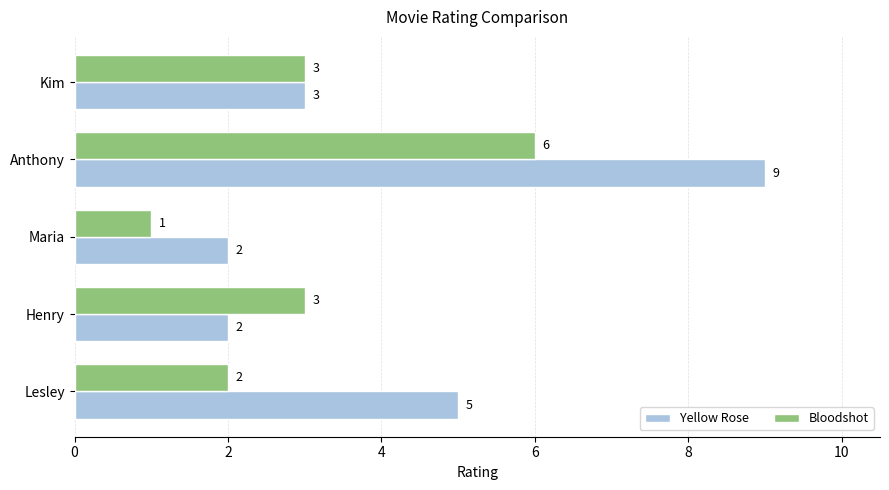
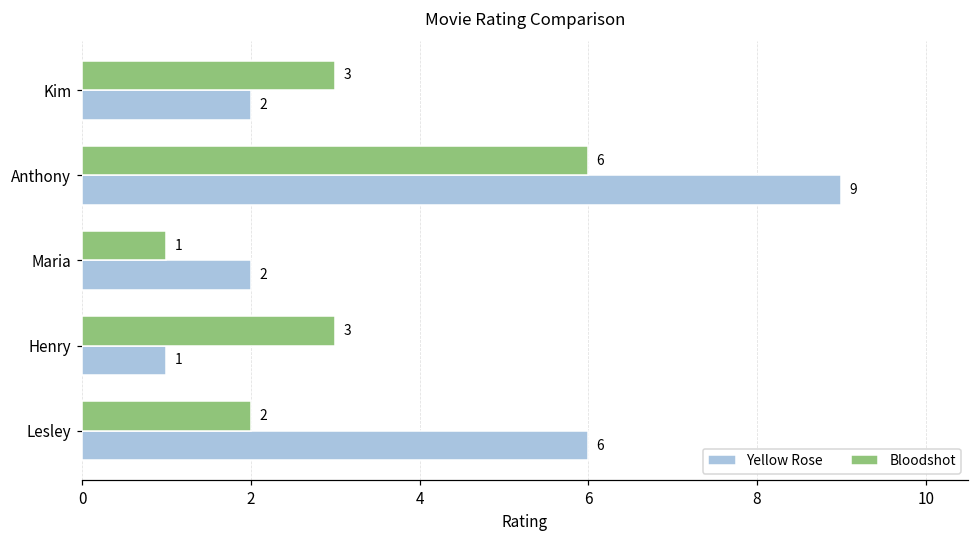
  {
    "Yellow Rose": {
-     "Kim": 3,
+     "Kim": 2,
      "Anthony": 9,
      "Maria": 2,
-     "Henry": 2,
-     "Lesley": 5
+     "Henry": 1,
+     "Lesley": 6
    },
    "Bloodshot": {
      "Kim": 3,
      "Anthony": 6,
      "Maria": 1,
      "Henry": 3,
      "Lesley": 2
    }
  }
